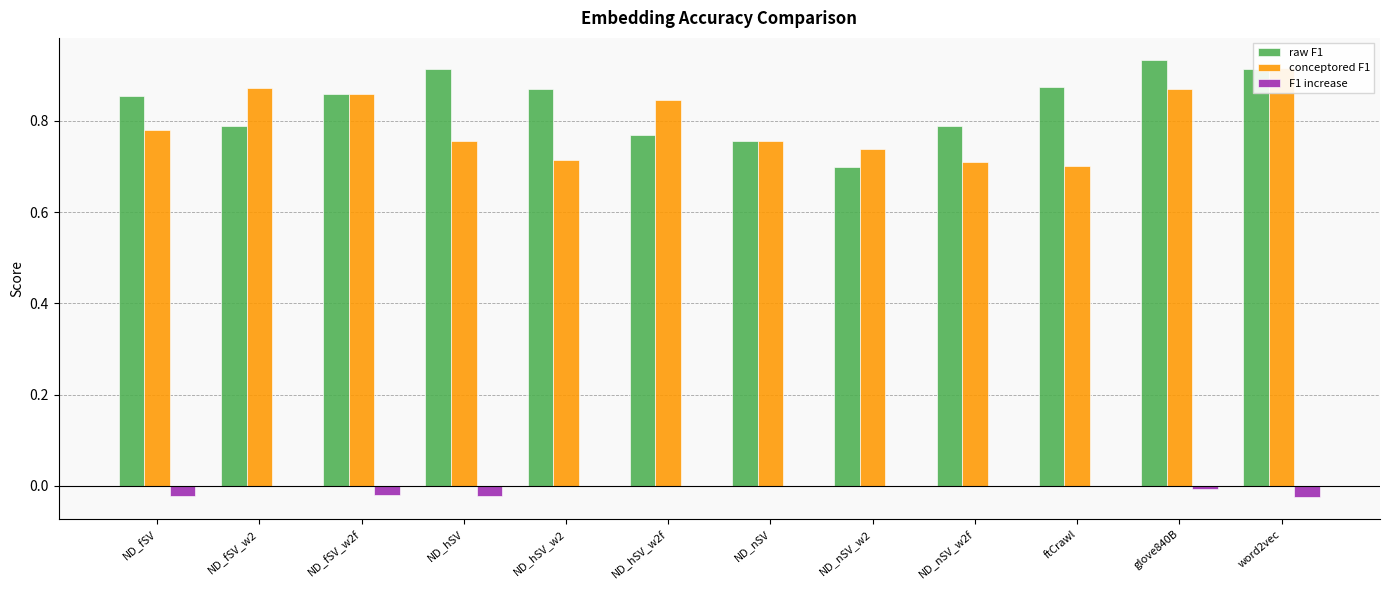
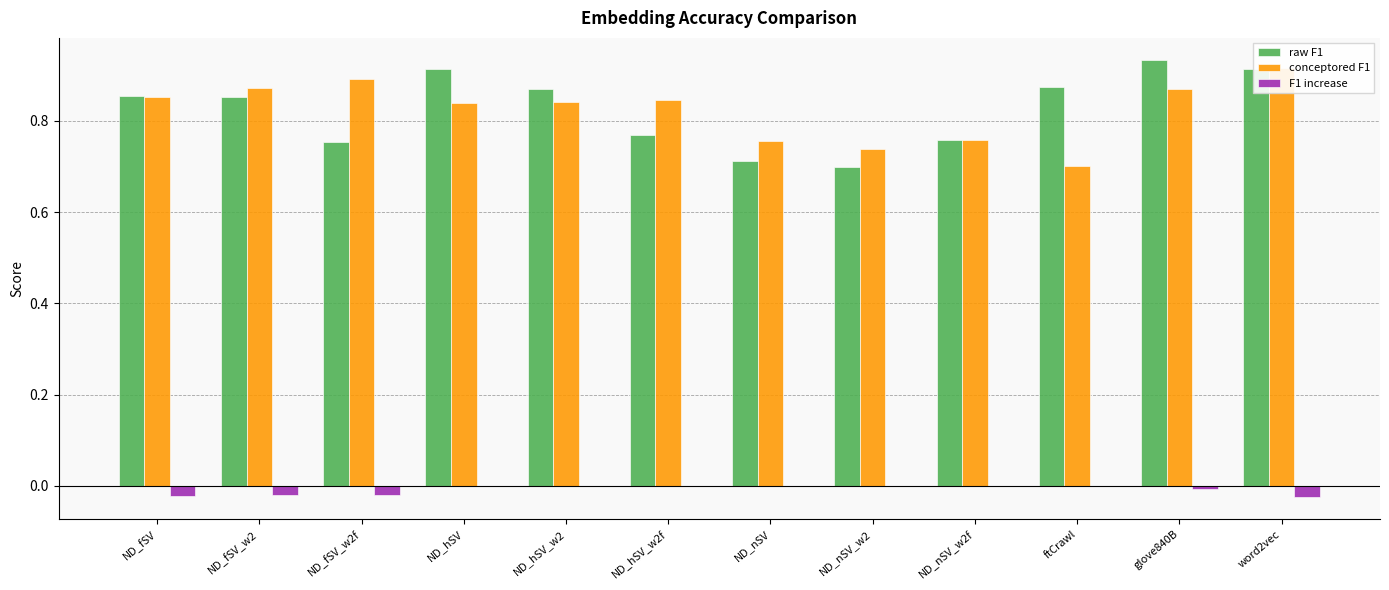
  {
    "raw F1": {
      "ND_fSV": 0.85,
-     "ND_fSV_w2": 0.79,
-     "ND_fSV_w2f": 0.86,
+     "ND_fSV_w2": 0.85,
+     "ND_fSV_w2f": 0.75,
      "ND_hSV": 0.91,
      "ND_hSV_w2": 0.87,
      "ND_hSV_w2f": 0.77,
-     "ND_nSV": 0.76,
+     "ND_nSV": 0.71,
      "ND_nSV_w2": 0.70,
-     "ND_nSV_w2f": 0.79,
+     "ND_nSV_w2f": 0.76,
      "ftCrawl": 0.88,
      "glove840B": 0.93
    },
    "conceptored F1": {
-     "ND_fSV": 0.78,
+     "ND_fSV": 0.85,
      "ND_fSV_w2": 0.87,
-     "ND_fSV_w2f": 0.86,
-     "ND_hSV": 0.76,
-     "ND_hSV_w2": 0.71,
+     "ND_fSV_w2f": 0.89,
+     "ND_hSV": 0.84,
+     "ND_hSV_w2": 0.84,
      "ND_hSV_w2f": 0.85,
      "ND_nSV": 0.76,
      "ND_nSV_w2": 0.74,
-     "ND_nSV_w2f": 0.71,
+     "ND_nSV_w2f": 0.76,
      "ftCrawl": 0.70,
      "glove840B": 0.87
    },
    "F1 increase": {
      "ND_fSV": -0.02,
-     "ND_fSV_w2": 0.00,
+     "ND_fSV_w2": -0.02,
      "ND_fSV_w2f": -0.02,
-     "ND_hSV": -0.02,
+     "ND_hSV": 0.00,
      "ND_nSV_w2": 0.00,
      "glove840B": -0.01,
      "word2vec": -0.02
    }
  }
